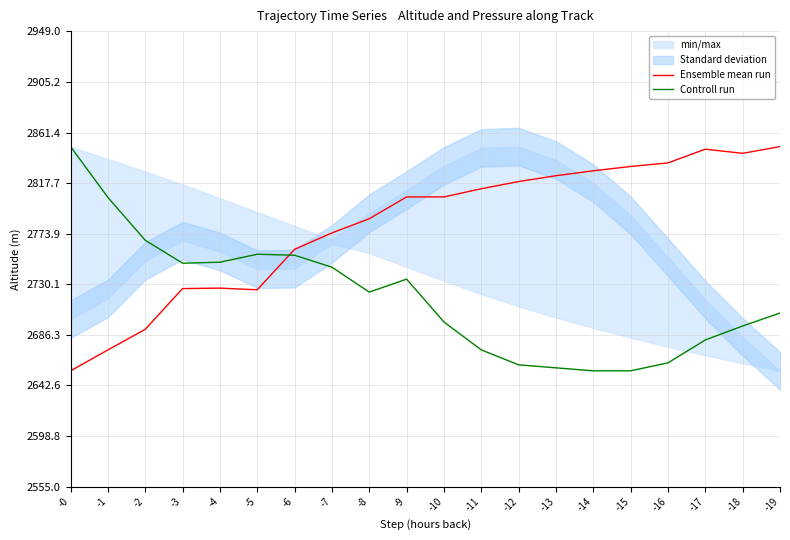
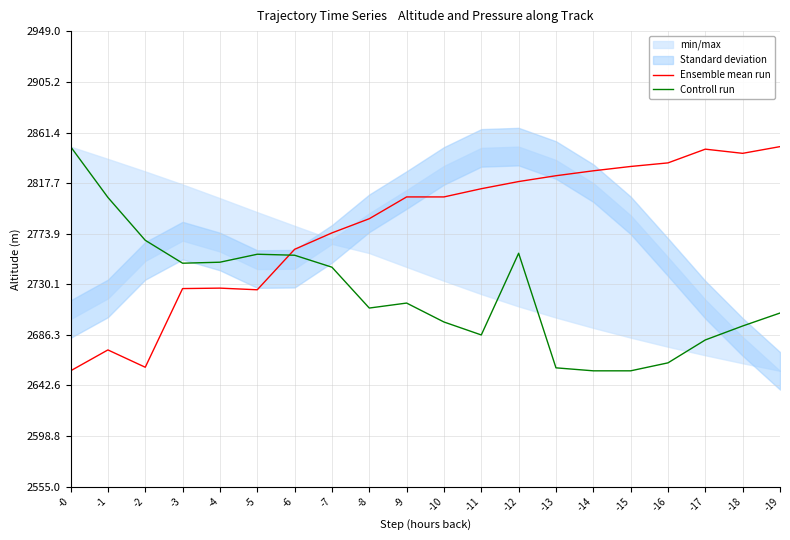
  {
    "Ensemble mean run": {
      "-0": 2655,
      "-1": 2673,
-     "-2": 2691,
+     "-2": 2658,
      "-3": 2726,
      "-4": 2727,
      "-5": 2725,
      "-7": 2775,
      "-8": 2787,
      "-9": 2806,
      "-10": 2806,
      "-11": 2813,
      "-12": 2819,
      "-13": 2824,
      "-14": 2828,
      "-15": 2832,
      "-16": 2835,
      "-17": 2847,
      "-18": 2843,
      "-19": 2849
    },
    "Controll run": {
      "-1": 2805,
      "-3": 2748,
      "-4": 2749,
      "-5": 2756,
      "-6": 2755,
      "-7": 2745,
-     "-8": 2723,
-     "-9": 2735,
+     "-8": 2710,
+     "-9": 2714,
      "-10": 2697,
-     "-11": 2673,
-     "-12": 2660,
+     "-11": 2686,
+     "-12": 2757,
      "-13": 2658,
      "-14": 2655,
      "-15": 2655,
      "-16": 2662,
      "-17": 2682,
      "-18": 2694,
      "-19": 2705
    }
  }
